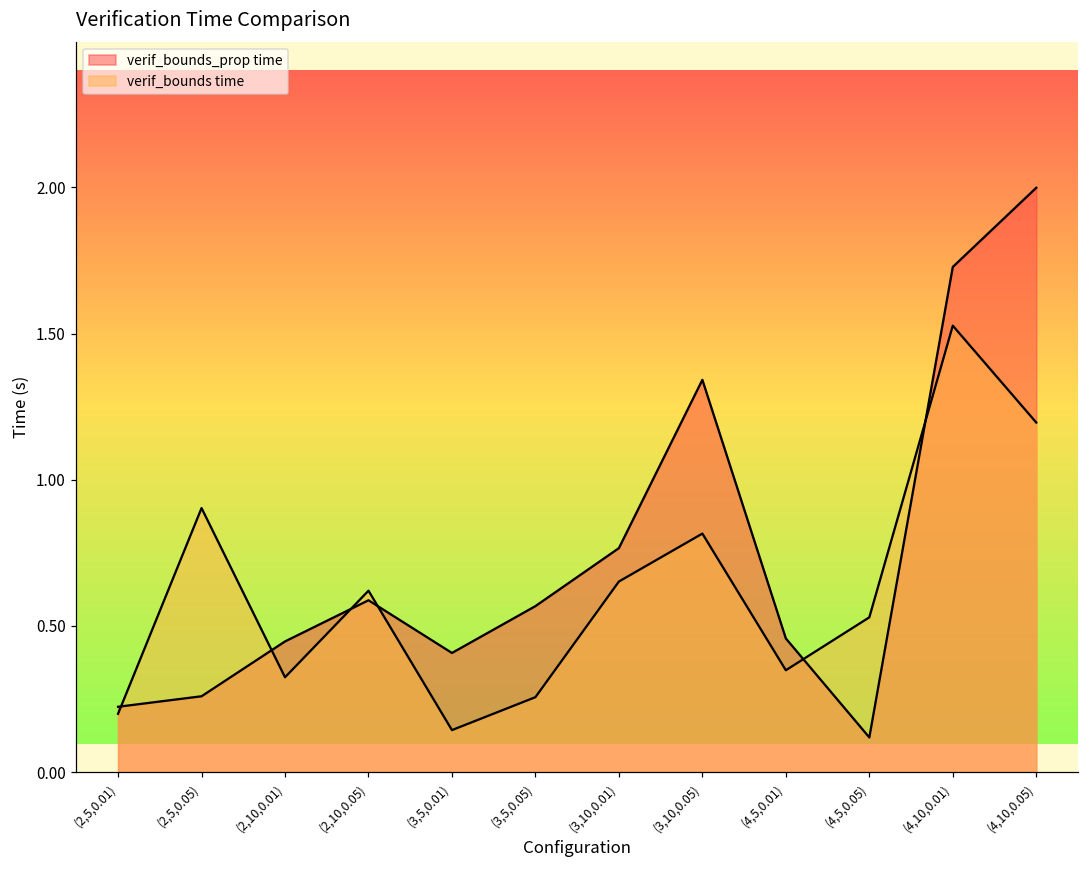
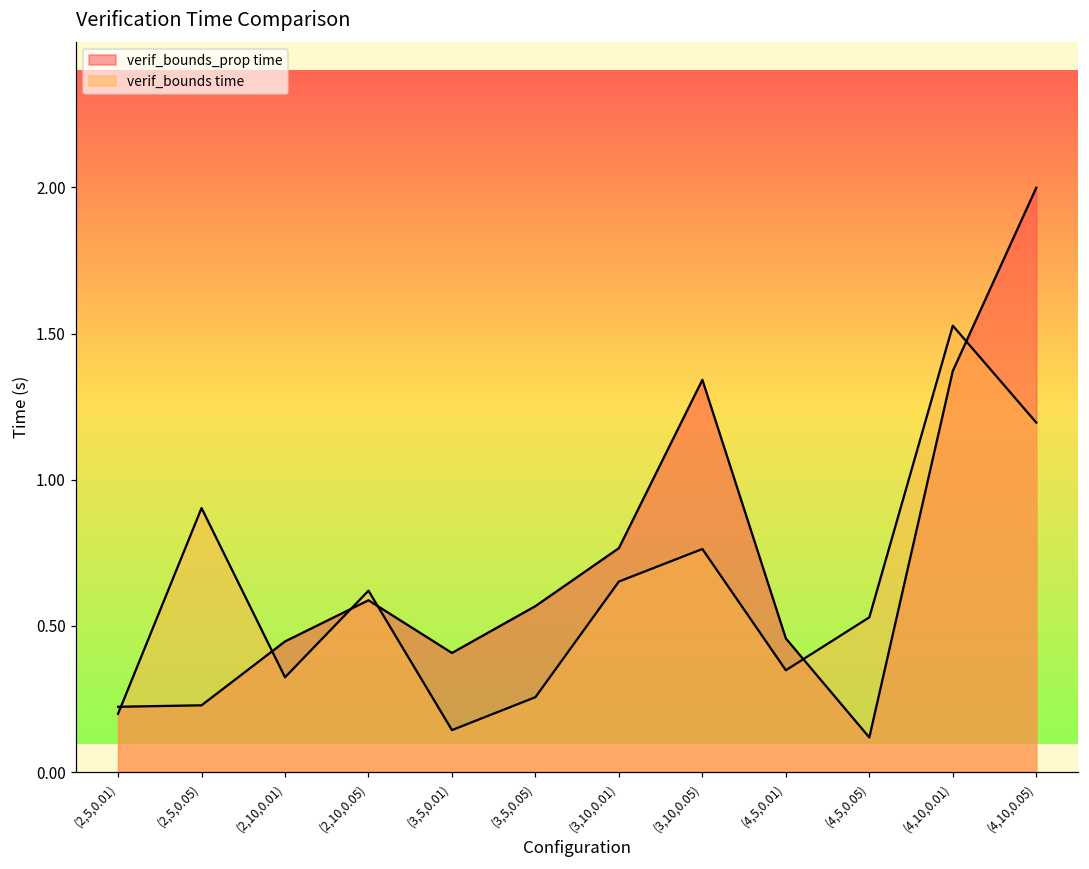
  {
    "verif_bounds_prop time": {
      "(2,5,0.01)": 0.22,
-     "(2,5,0.05)": 0.26,
+     "(2,5,0.05)": 0.23,
      "(2,10,0.01)": 0.45,
      "(2,10,0.05)": 0.59,
      "(3,5,0.01)": 0.41,
      "(3,5,0.05)": 0.57,
      "(3,10,0.01)": 0.77,
      "(3,10,0.05)": 1.34,
      "(4,5,0.01)": 0.46,
      "(4,5,0.05)": 0.12,
-     "(4,10,0.01)": 1.73,
+     "(4,10,0.01)": 1.37,
      "(4,10,0.05)": 2.00
    },
    "verif_bounds time": {
      "(2,5,0.01)": 0.20,
      "(2,5,0.05)": 0.90,
      "(2,10,0.01)": 0.32,
      "(2,10,0.05)": 0.62,
      "(3,5,0.01)": 0.14,
      "(3,5,0.05)": 0.26,
      "(3,10,0.01)": 0.65,
-     "(3,10,0.05)": 0.82,
+     "(3,10,0.05)": 0.76,
      "(4,5,0.01)": 0.35,
      "(4,5,0.05)": 0.53,
      "(4,10,0.01)": 1.53,
      "(4,10,0.05)": 1.20
    }
  }
